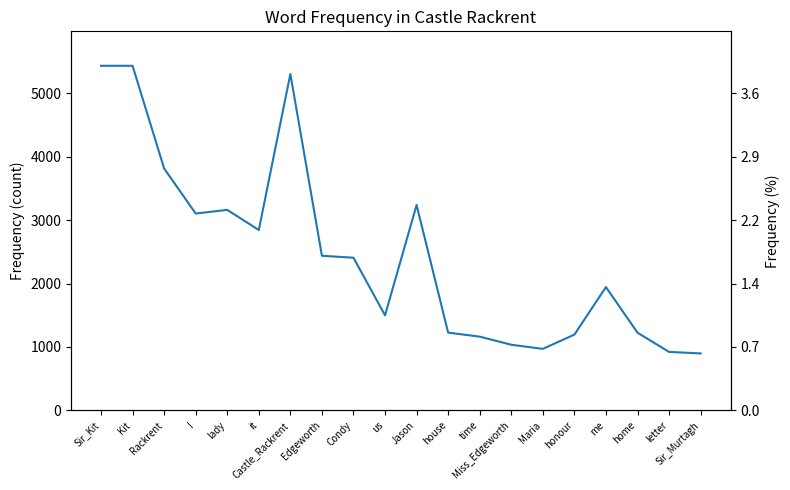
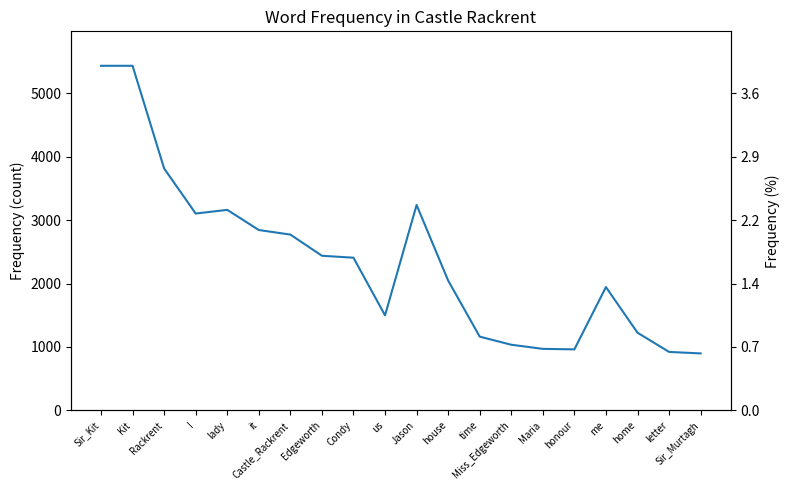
  {
    "Sir_Kit": 5400,
    "Kit": 5400,
    "Rackrent": 3800,
    "I": 3100,
    "lady": 3200,
    "it": 2800,
-   "Castle_Rackrent": 5300,
+   "Castle_Rackrent": 2800,
    "Edgeworth": 2400,
    "Condy": 2400,
    "us": 1500,
    "Jason": 3200,
-   "house": 1200,
+   "house": 2000,
    "time": 1200,
    "Miss_Edgeworth": 1000,
    "Maria": 1000,
-   "honour": 1200,
+   "honour": 1000,
    "me": 1900,
    "home": 1200,
    "letter": 900,
    "Sir_Murtagh": 900
  }
